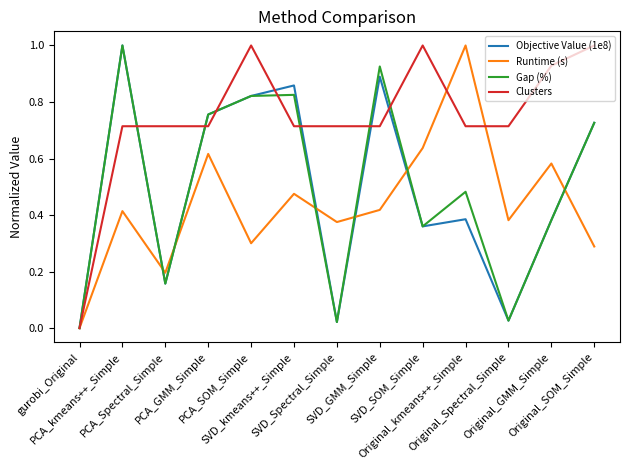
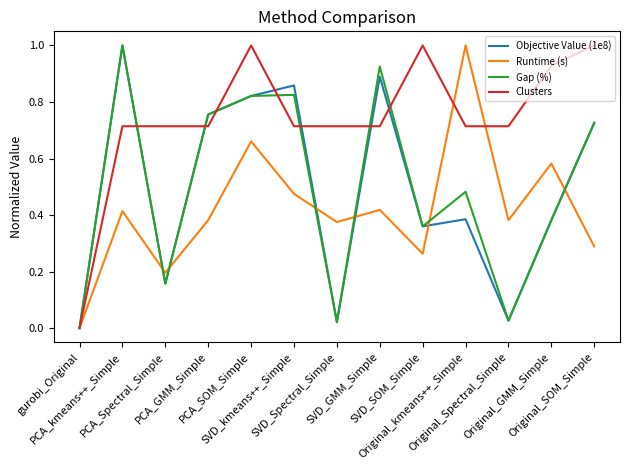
  {
    "Objective Value (1e8)": {
      "SVD_kmeans++_Simple": 0.86,
      "SVD_GMM_Simple": 0.89,
      "Original_kmeans++_Simple": 0.39
    },
    "Runtime (s)": {
      "PCA_kmeans++_Simple": 0.41,
      "PCA_Spectral_Simple": 0.20,
-     "PCA_GMM_Simple": 0.62,
-     "PCA_SOM_Simple": 0.30,
+     "PCA_GMM_Simple": 0.38,
+     "PCA_SOM_Simple": 0.66,
      "SVD_kmeans++_Simple": 0.48,
      "SVD_Spectral_Simple": 0.38,
      "SVD_GMM_Simple": 0.42,
-     "SVD_SOM_Simple": 0.64,
+     "SVD_SOM_Simple": 0.26,
      "Original_kmeans++_Simple": 1.00,
      "Original_Spectral_Simple": 0.38,
      "Original_GMM_Simple": 0.58,
      "Original_SOM_Simple": 0.29
    },
    "Gap (%)": {
      "SVD_kmeans++_Simple": 0.83,
      "SVD_GMM_Simple": 0.93,
      "Original_kmeans++_Simple": 0.48
    },
    "Clusters": {
      "PCA_kmeans++_Simple": 0.71,
      "PCA_Spectral_Simple": 0.71,
      "PCA_GMM_Simple": 0.71,
      "PCA_SOM_Simple": 1.00,
      "SVD_kmeans++_Simple": 0.71,
      "SVD_Spectral_Simple": 0.71,
      "SVD_GMM_Simple": 0.71,
      "SVD_SOM_Simple": 1.00,
      "Original_kmeans++_Simple": 0.71,
      "Original_Spectral_Simple": 0.71
    }
  }
